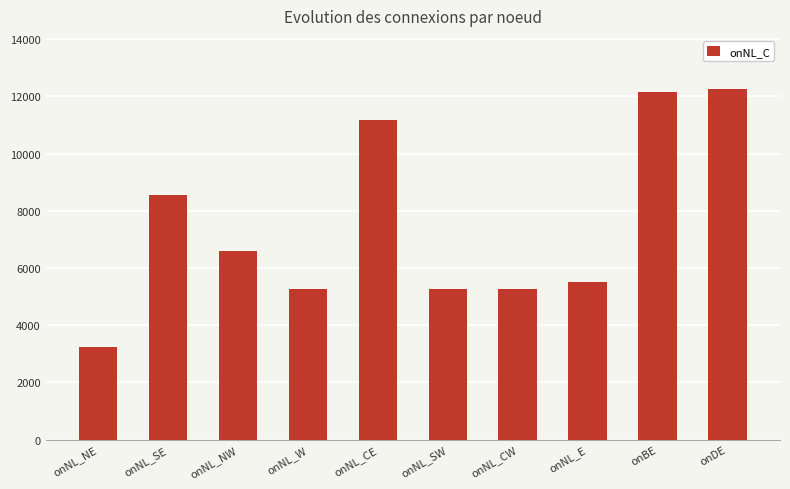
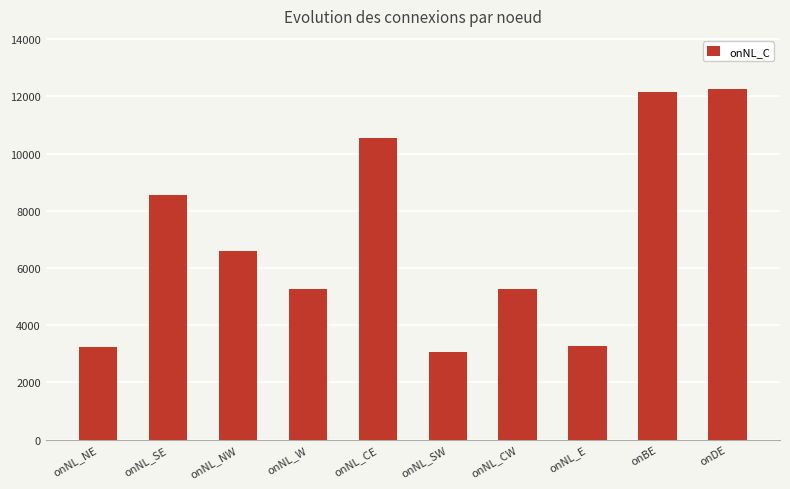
  {
    "onNL_NE": 3200,
    "onNL_SE": 8600,
    "onNL_NW": 6600,
    "onNL_W": 5300,
-   "onNL_CE": 11200,
-   "onNL_SW": 5300,
+   "onNL_CE": 10500,
+   "onNL_SW": 3100,
    "onNL_CW": 5300,
-   "onNL_E": 5500,
+   "onNL_E": 3300,
    "onBE": 12200,
    "onDE": 12300
  }
